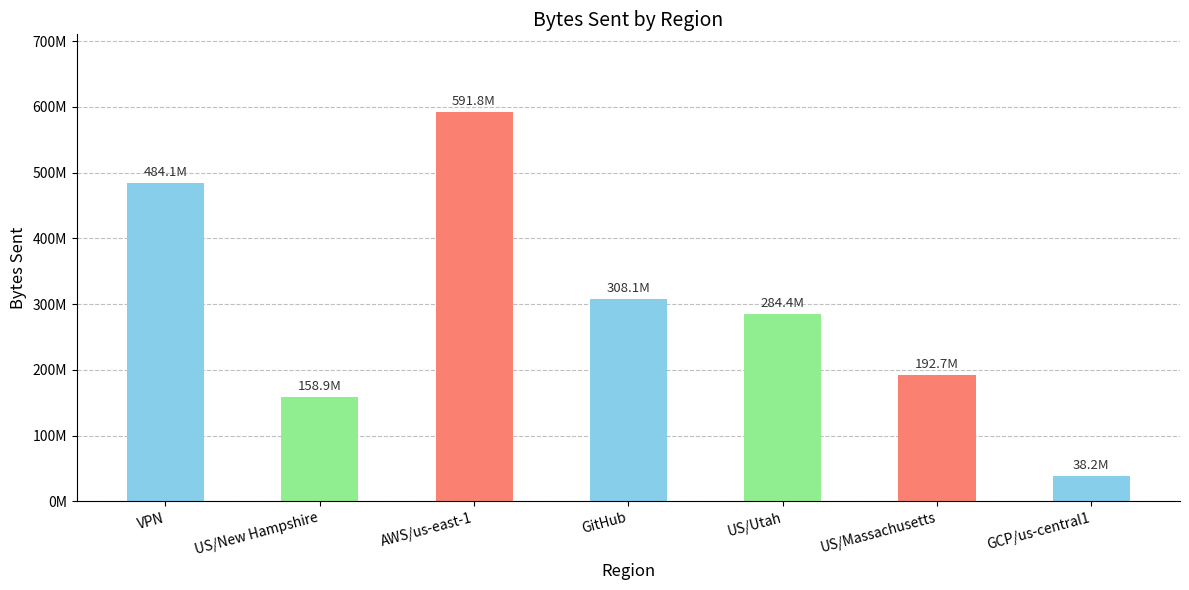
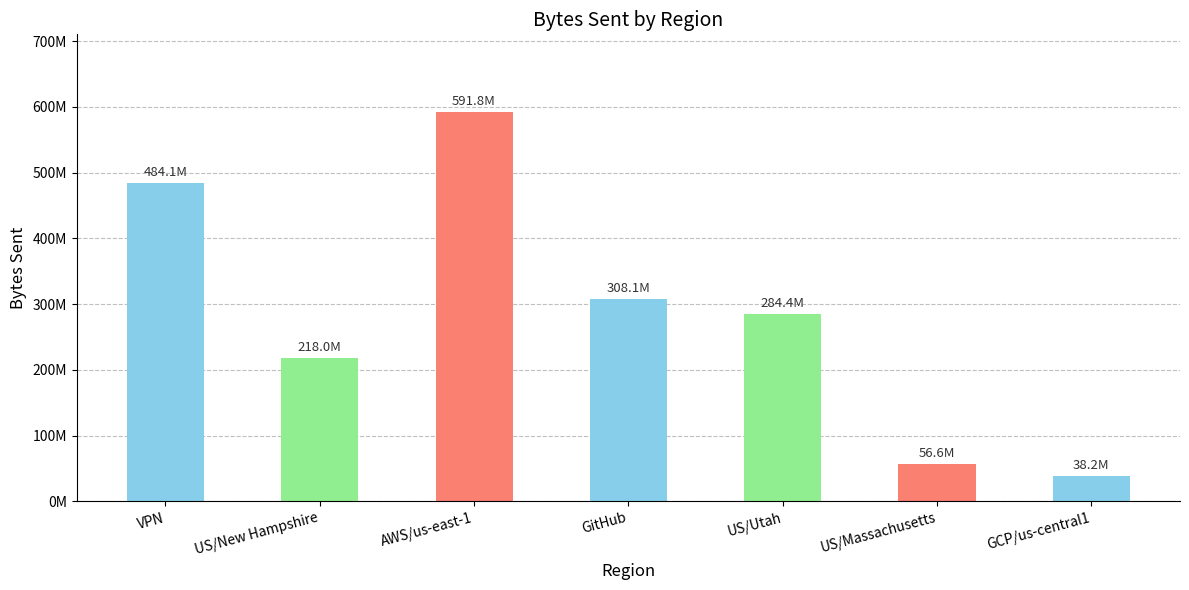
  {
    "VPN": "484.1M",
-   "US/New Hampshire": "158.9M",
+   "US/New Hampshire": "218.0M",
    "AWS/us-east-1": "591.8M",
    "GitHub": "308.1M",
    "US/Utah": "284.4M",
-   "US/Massachusetts": "192.7M",
+   "US/Massachusetts": "56.6M",
    "GCP/us-central1": "38.2M"
  }
